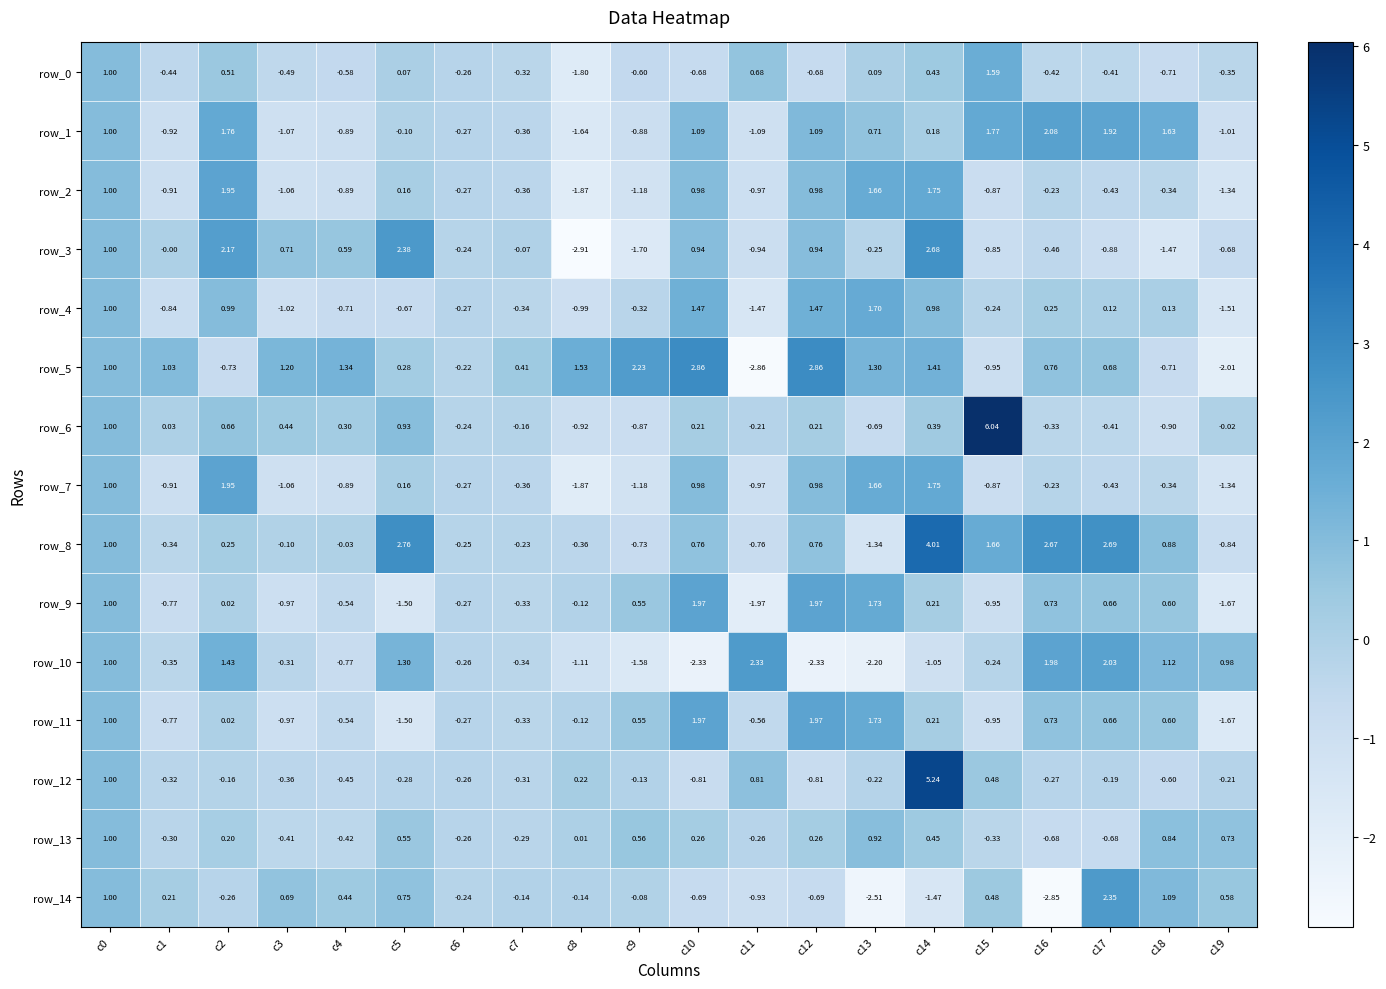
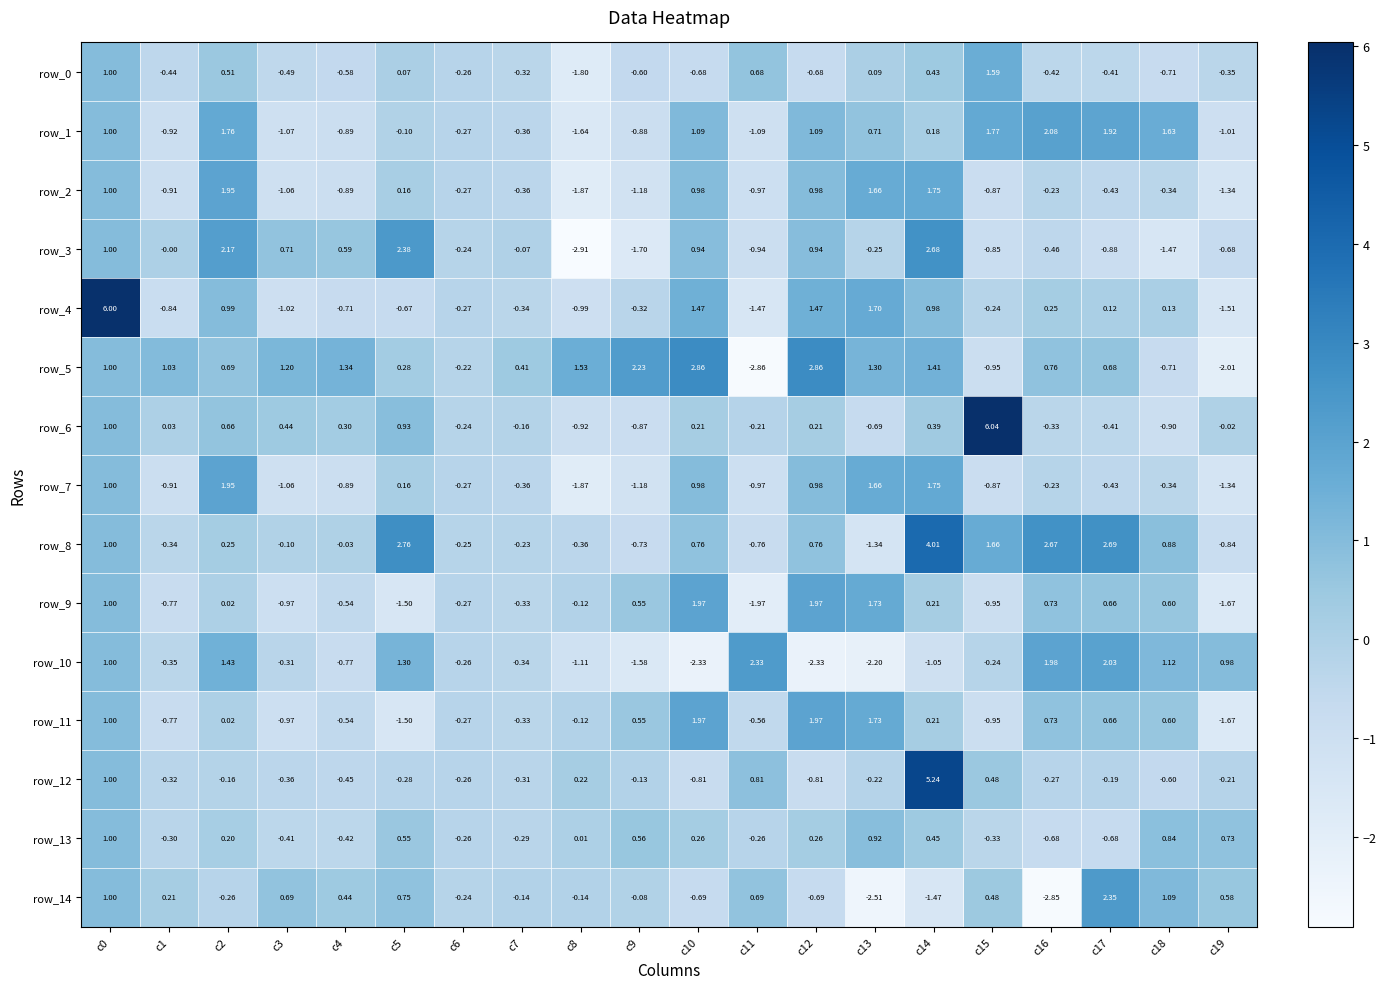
  {
    "row_4": {
-     "c0": 1.00,
+     "c0": 6.00,
      "c1": -0.84,
      "c2": 0.99,
      "c3": -1.02,
      "c4": -0.71,
      "c5": -0.67,
      "c6": -0.27,
      "c7": -0.34,
      "c8": -0.99,
      "c9": -0.32,
      "c10": 1.47,
      "c11": -1.47,
      "c12": 1.47,
      "c13": 1.70,
      "c14": 0.98,
      "c15": -0.24,
      "c16": 0.25,
      "c17": 0.12,
      "c18": 0.13,
      "c19": -1.51
    },
    "row_5": {
      "c0": 1.00,
      "c1": 1.03,
-     "c2": -0.73,
+     "c2": 0.69,
      "c3": 1.20,
      "c4": 1.34,
      "c5": 0.28,
      "c6": -0.22,
      "c7": 0.41,
      "c8": 1.53,
      "c9": 2.23,
      "c10": 2.86,
      "c11": -2.86,
      "c12": 2.86,
      "c13": 1.30,
      "c14": 1.41,
      "c15": -0.95,
      "c16": 0.76,
      "c17": 0.68,
      "c18": -0.71,
      "c19": -2.01
    },
    "row_14": {
      "c0": 1.00,
      "c1": 0.21,
      "c2": -0.26,
      "c3": 0.69,
      "c4": 0.44,
      "c5": 0.75,
      "c6": -0.24,
      "c7": -0.14,
      "c8": -0.14,
      "c9": -0.08,
      "c10": -0.69,
-     "c11": -0.93,
+     "c11": 0.69,
      "c12": -0.69,
      "c13": -2.51,
      "c14": -1.47,
      "c15": 0.48,
      "c16": -2.85,
      "c17": 2.35,
      "c18": 1.09,
      "c19": 0.58
    }
  }
